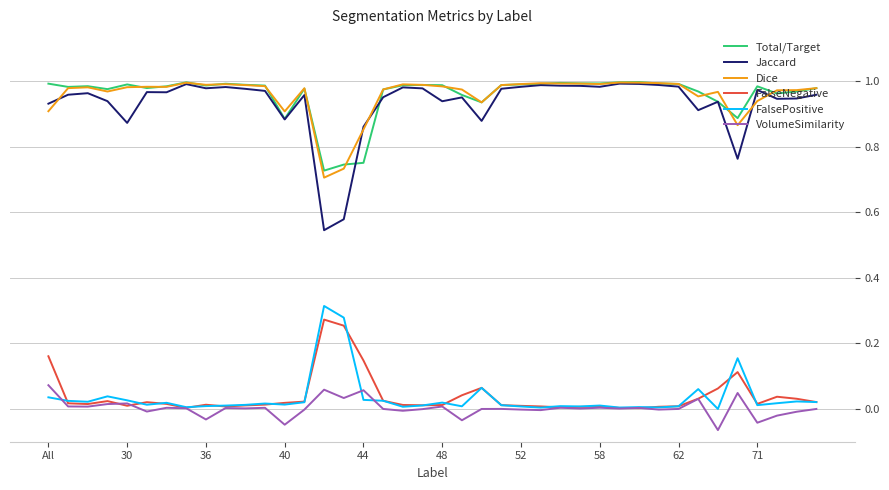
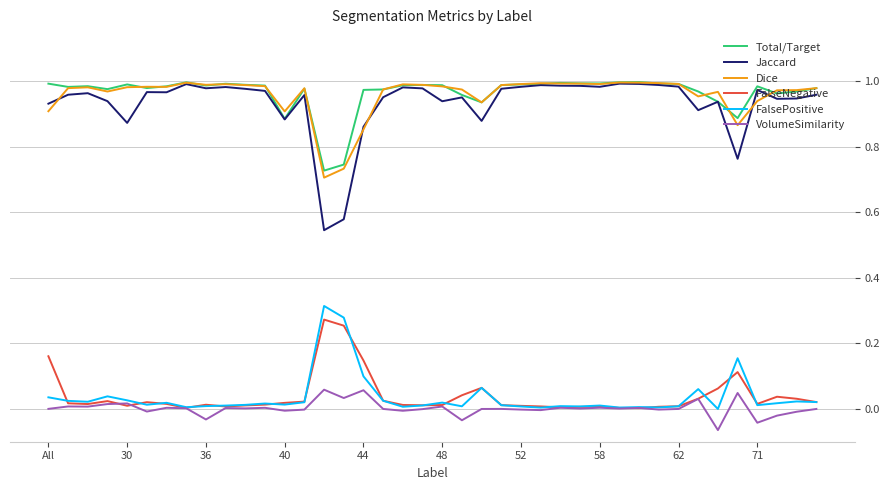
  {
    "Total/Target": {
      "All": 0.99,
      "30": 0.99,
-     "44": 0.75,
+     "44": 0.97,
      "71": 0.98
    },
    "Jaccard": {
      "All": 0.93,
      "30": 0.87,
      "36": 0.98,
      "44": 0.86,
      "48": 0.94,
      "58": 0.98,
      "62": 0.98,
      "71": 0.97
    },
    "Dice": {
      "All": 0.91,
      "30": 0.98,
      "40": 0.91,
      "44": 0.85,
      "71": 0.94
    },
    "FalseNegative": {
      "All": 0.16,
      "44": 0.15
    },
    "FalsePositive": {
      "All": 0.04,
      "30": 0.03,
-     "44": 0.03
+     "44": 0.10
    },
    "VolumeSimilarity": {
-     "All": 0.07,
+     "All": 0.00,
      "36": -0.03,
-     "40": -0.05,
+     "40": -0.01,
      "44": 0.06,
      "52": 0.00,
      "62": 0.00,
      "71": -0.04
    }
  }
